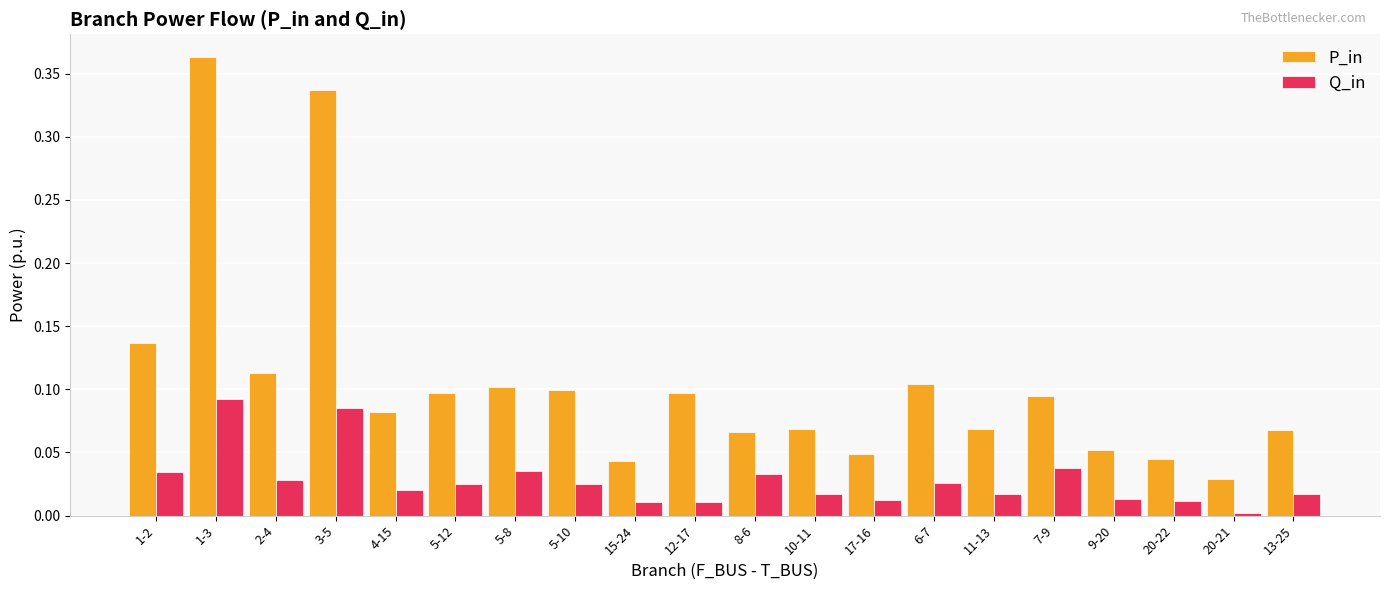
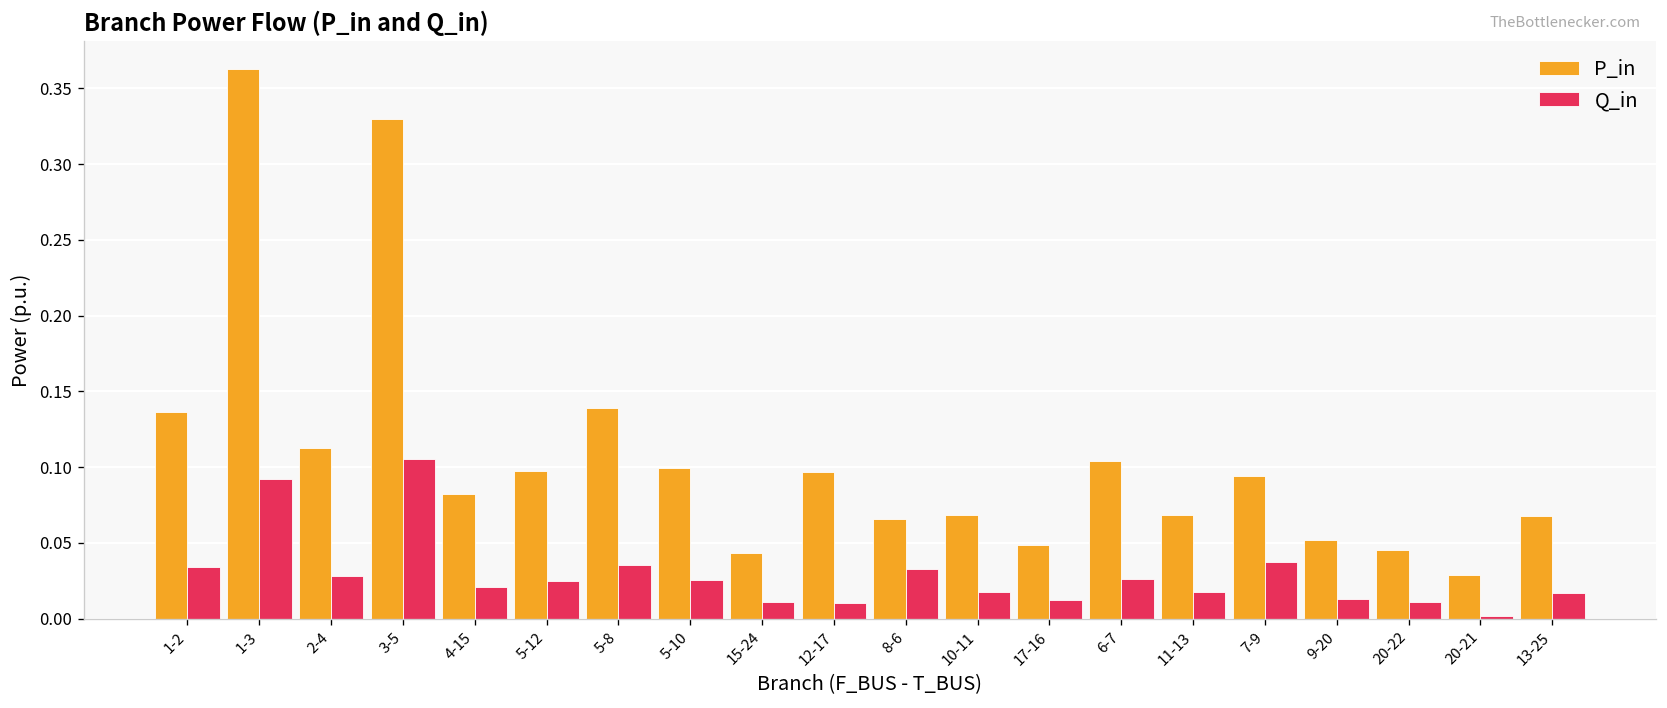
  {
    "P_in": {
      "1-2": 0.137,
      "1-3": 0.363,
      "2-4": 0.113,
-     "3-5": 0.337,
+     "3-5": 0.330,
      "4-15": 0.082,
      "5-12": 0.097,
-     "5-8": 0.101,
+     "5-8": 0.139,
      "5-10": 0.100,
      "15-24": 0.043,
      "12-17": 0.097,
      "8-6": 0.066,
      "10-11": 0.068,
      "17-16": 0.049,
      "6-7": 0.104,
      "11-13": 0.068,
      "7-9": 0.094,
      "9-20": 0.052,
      "20-22": 0.045,
      "20-21": 0.029,
      "13-25": 0.068
    },
    "Q_in": {
      "1-2": 0.034,
      "1-3": 0.092,
      "2-4": 0.028,
-     "3-5": 0.085,
+     "3-5": 0.105,
      "4-15": 0.021,
      "5-12": 0.025,
      "5-8": 0.035,
      "5-10": 0.025,
      "15-24": 0.011,
      "12-17": 0.010,
      "8-6": 0.033,
      "10-11": 0.017,
      "17-16": 0.012,
      "6-7": 0.026,
      "11-13": 0.017,
      "7-9": 0.037,
      "9-20": 0.013,
      "20-22": 0.011,
      "13-25": 0.017
    }
  }
